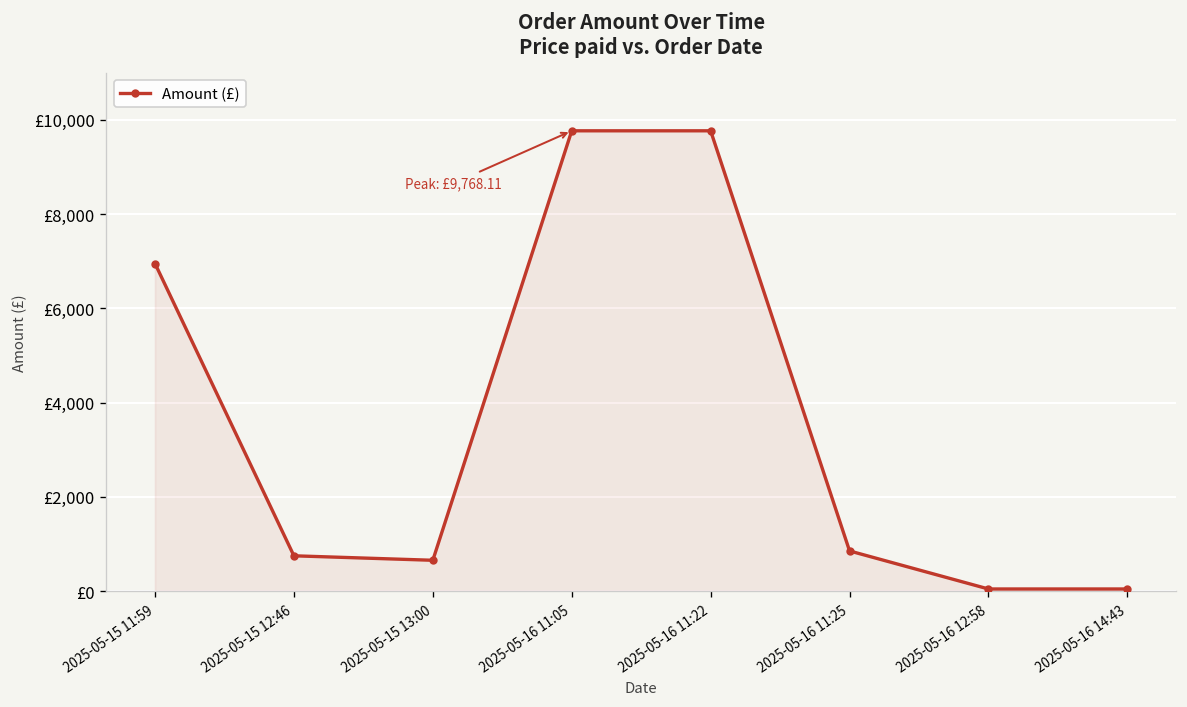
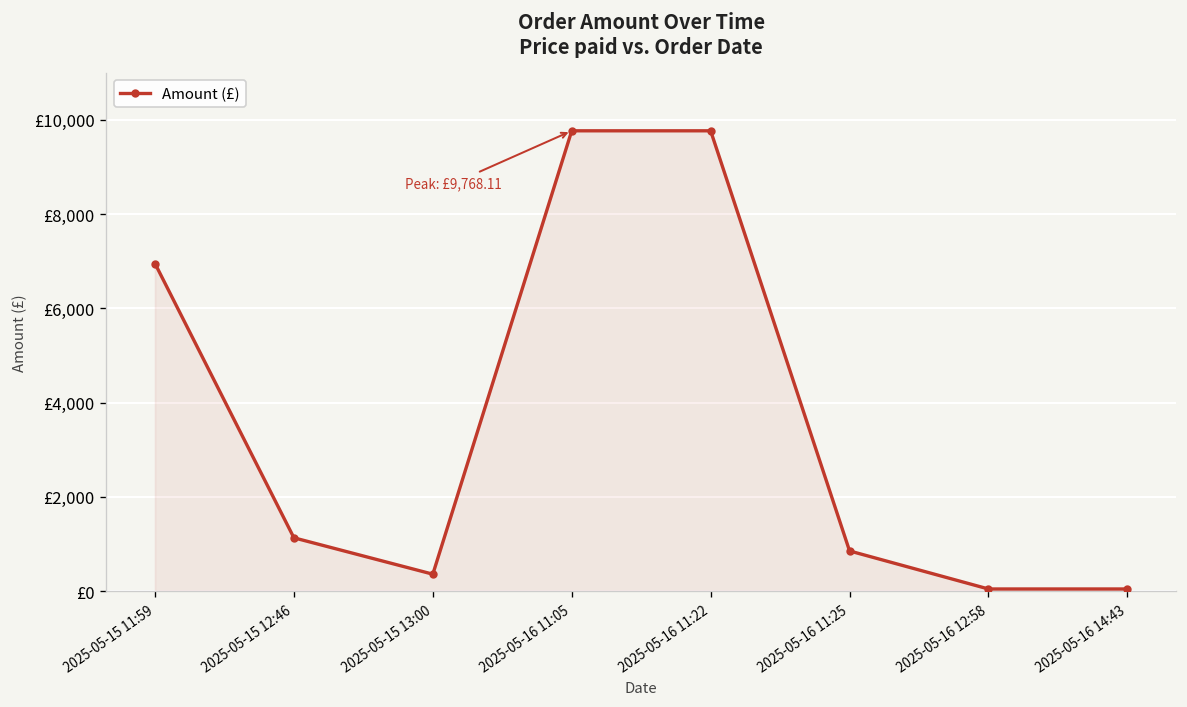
  {
    "2025-05-15 11:59": "£7,000",
-   "2025-05-15 12:46": "£700",
-   "2025-05-15 13:00": "£700",
+   "2025-05-15 12:46": "£1,100",
+   "2025-05-15 13:00": "£400",
    "2025-05-16 11:22": "£9,800",
    "2025-05-16 11:25": "£900",
    "2025-05-16 12:58": "£0",
    "2025-05-16 14:43": "£0"
  }
